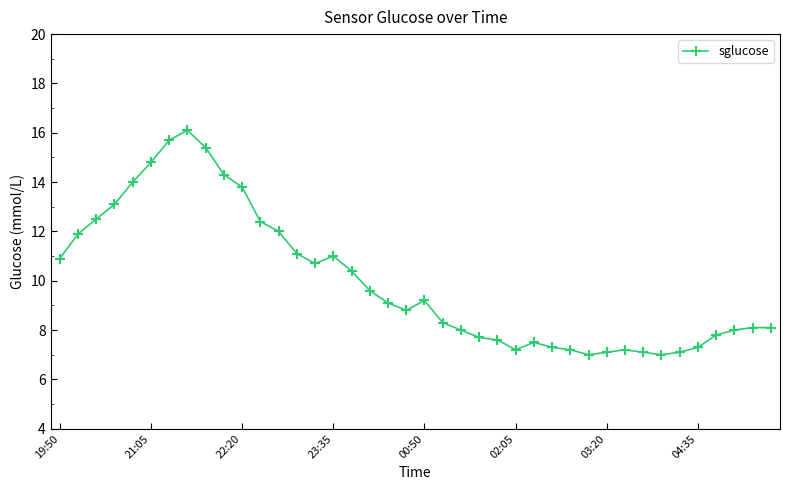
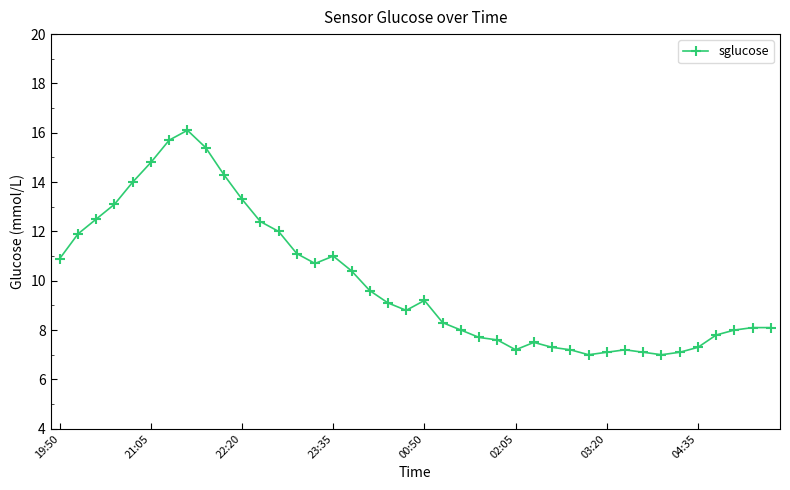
  {
    "19:50": 10.9,
    "21:05": 14.8,
-   "22:20": 13.8,
+   "22:20": 13.3,
    "23:35": 11.0,
    "00:50": 9.2,
    "02:05": 7.2,
    "03:20": 7.1,
    "04:35": 7.3
  }
